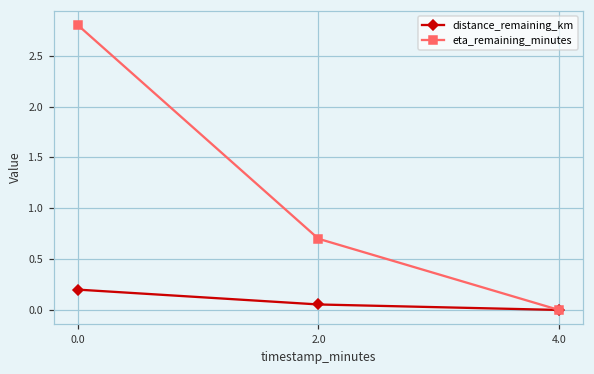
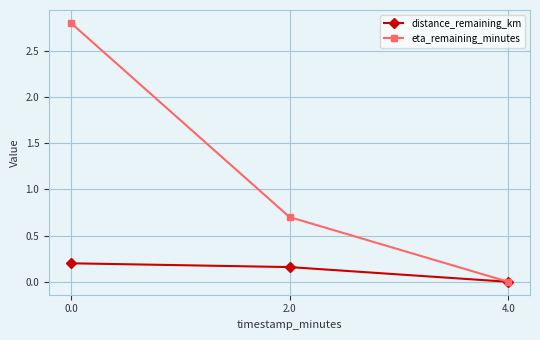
  {
    "distance_remaining_km": {
      "0.0": 0.2,
-     "2.0": 0.1
+     "2.0": 0.2
    },
    "eta_remaining_minutes": {
      "0.0": 2.8,
      "2.0": 0.7
    }
  }
